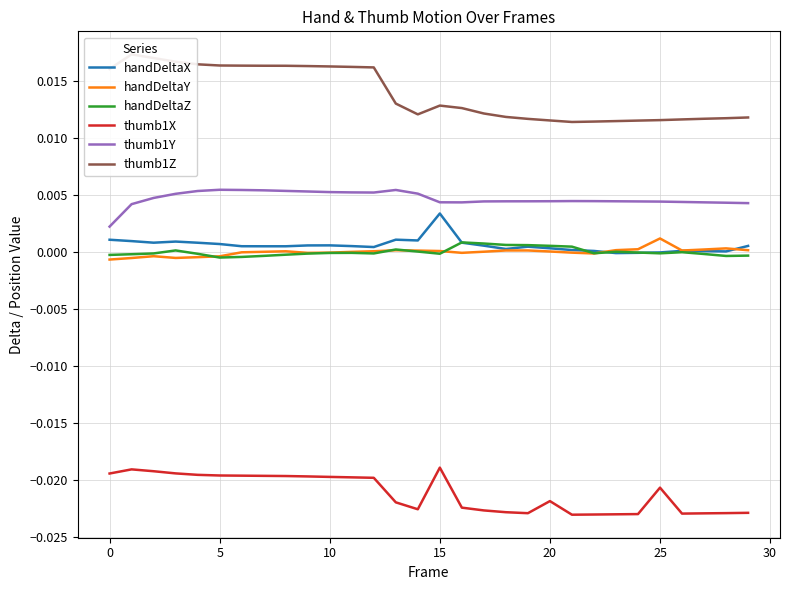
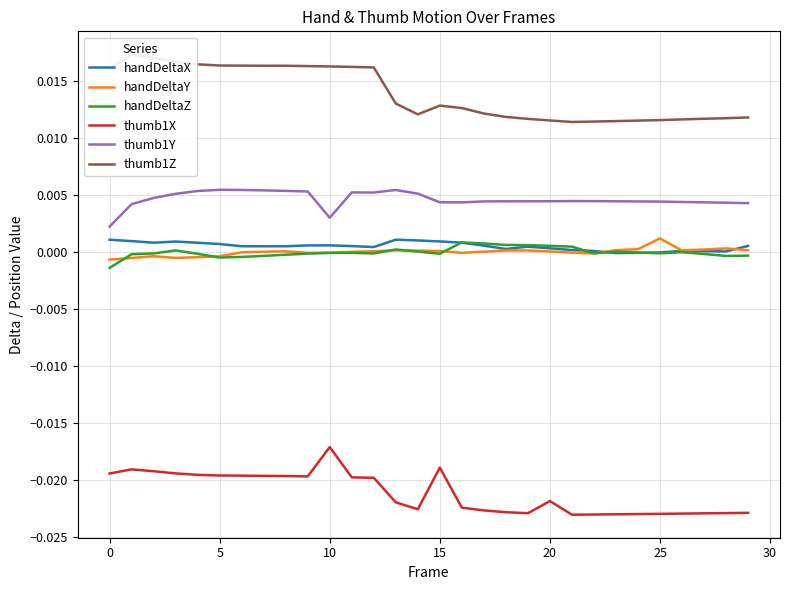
  {
    "handDeltaX": {
      "0": 0.0010,
      "5": 0.0007,
      "10": 0.0005,
-     "15": 0.0033
+     "15": 0.0009
    },
    "handDeltaY": {
      "0": -0.0007,
      "15": 0.0000,
      "20": 0.0000,
      "25": 0.0012
    },
    "handDeltaZ": {
-     "0": -0.0003,
+     "0": -0.0014,
      "15": -0.0002
    },
    "thumb1X": {
      "0": -0.0195,
      "5": -0.0196,
-     "10": -0.0198,
+     "10": -0.0171,
      "15": -0.0190,
      "20": -0.0219,
-     "25": -0.0207
+     "25": -0.0230
    },
    "thumb1Y": {
      "0": 0.0022,
      "5": 0.0054,
-     "10": 0.0052,
+     "10": 0.0030,
      "15": 0.0043,
      "20": 0.0044,
      "25": 0.0044
    },
    "thumb1Z": {
      "5": 0.0163,
      "10": 0.0162,
      "15": 0.0128,
      "20": 0.0115,
      "25": 0.0115
    }
  }
